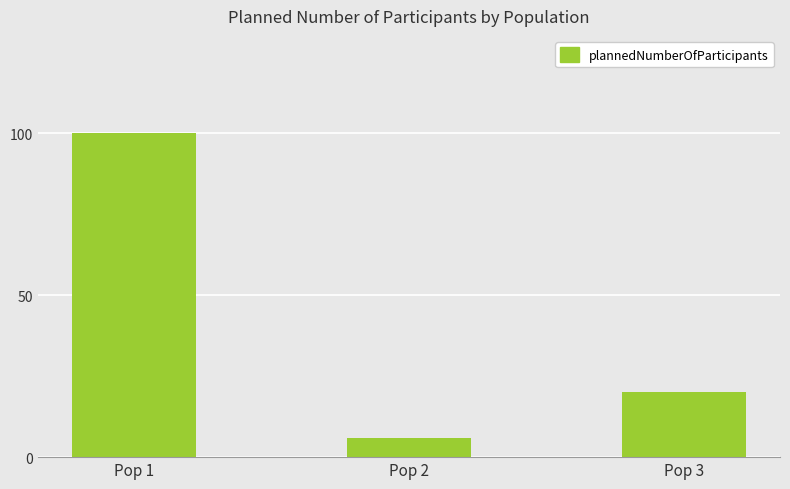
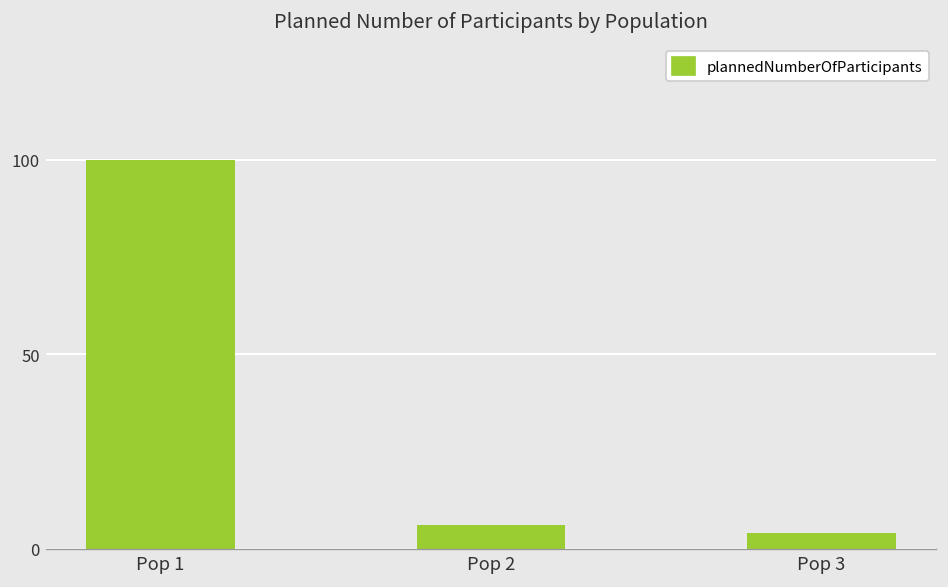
  {
    "Pop 1": 100,
    "Pop 2": 6,
-   "Pop 3": 20
+   "Pop 3": 4
  }
